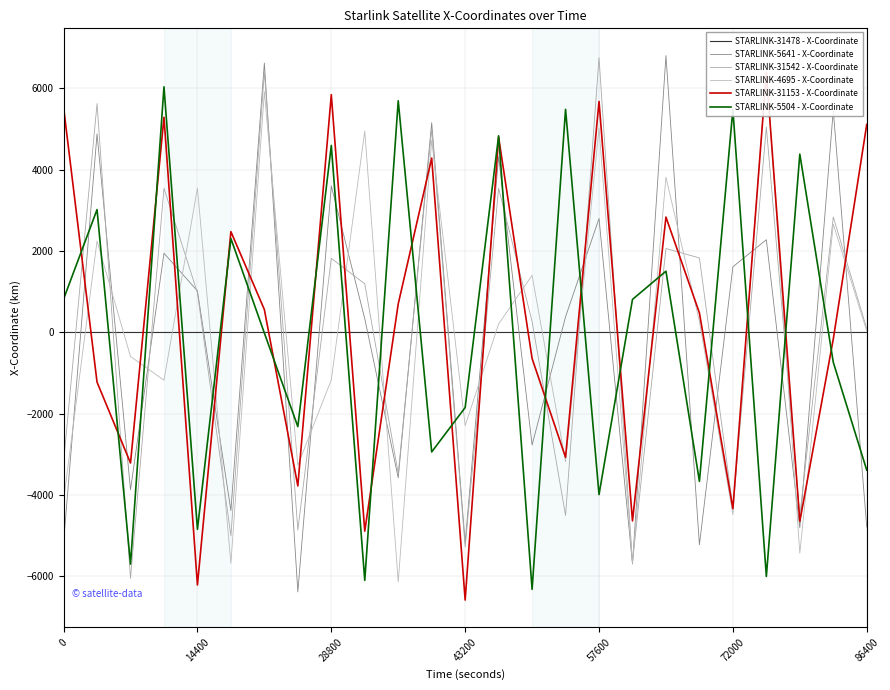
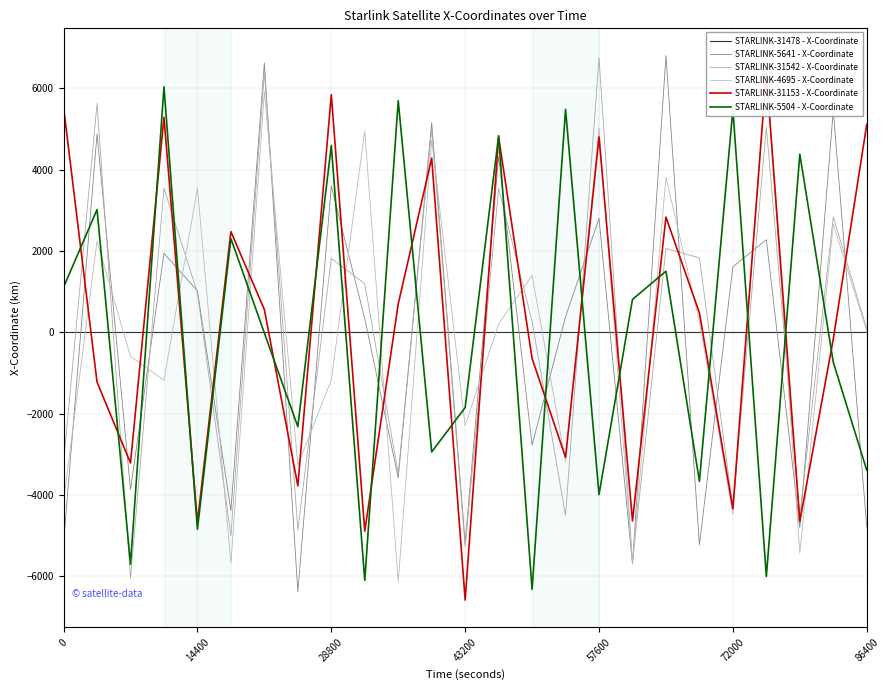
  {
    "STARLINK-31478 - X-Coordinate": {
      "0": 0,
      "14400": 0,
      "28800": 0,
      "43200": 0,
      "57600": 0,
      "72000": 0
    },
    "STARLINK-31153 - X-Coordinate": {
      "0": 5500,
-     "14400": -6200,
+     "14400": -4700,
      "28800": 5800,
      "43200": -6600,
-     "57600": 5700,
+     "57600": 4800,
      "86400": 5100
    },
    "STARLINK-5504 - X-Coordinate": {
-     "0": 800,
+     "0": 1100,
      "14400": -4800,
      "28800": 4600,
      "43200": -1900,
      "57600": -4000,
      "86400": -3400
    }
  }
